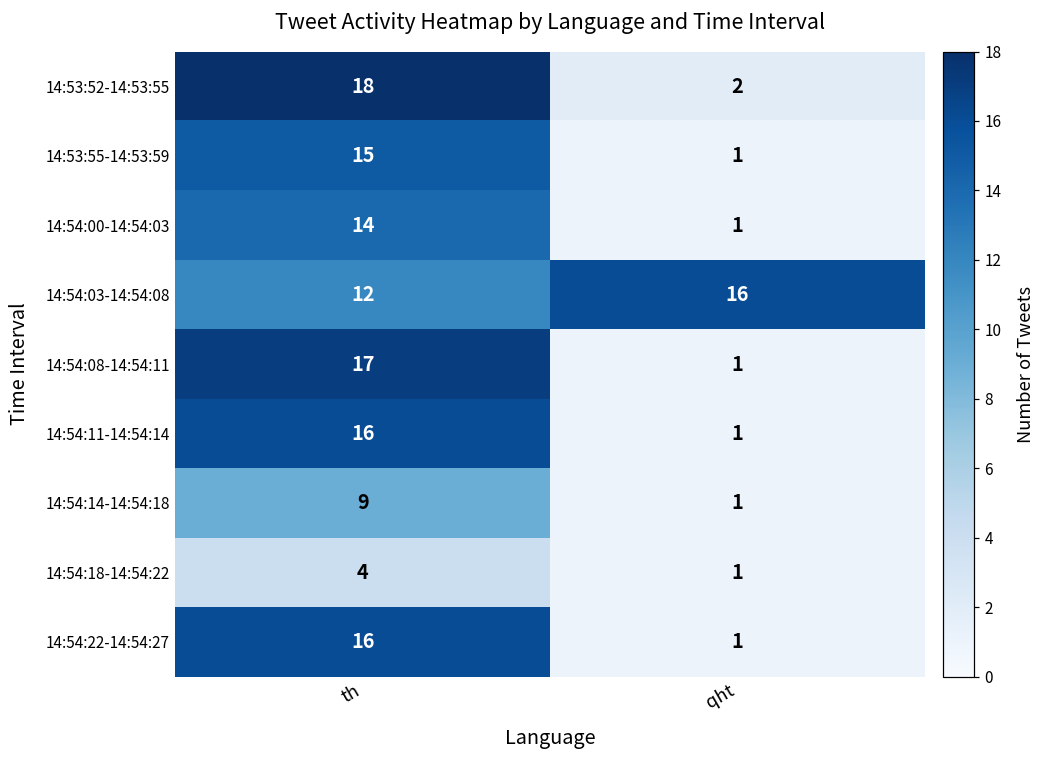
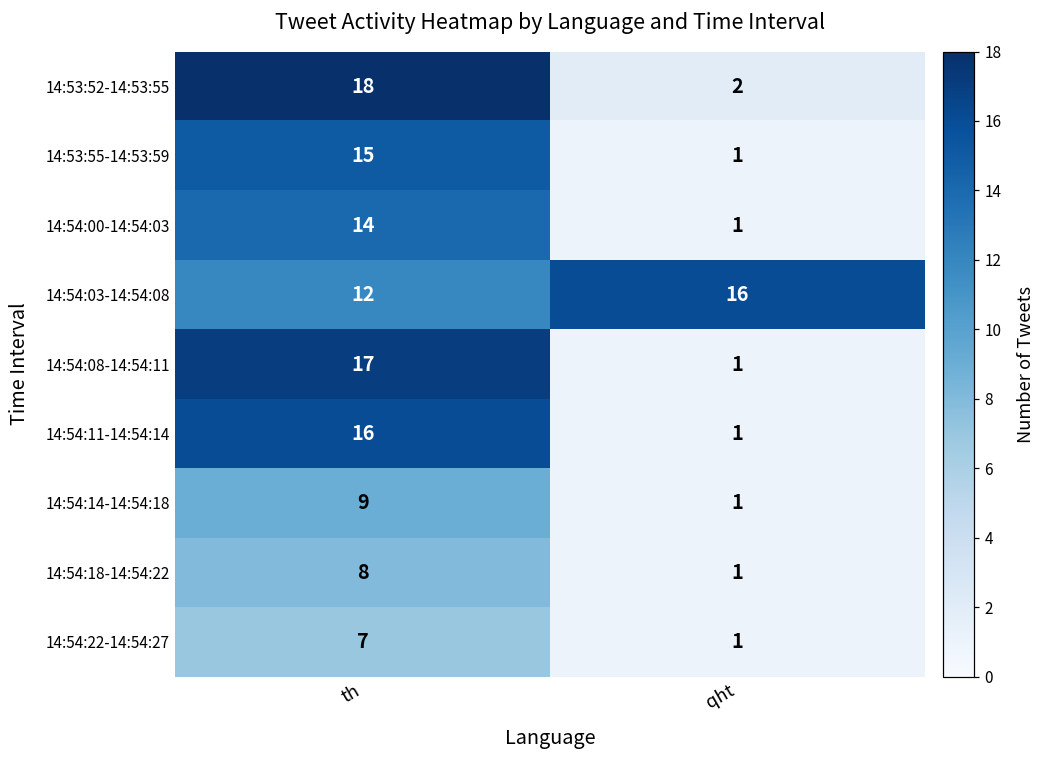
  {
    "14:53:52-14:53:55": {
      "th": 18,
      "qht": 2
    },
    "14:53:55-14:53:59": {
      "th": 15,
      "qht": 1
    },
    "14:54:00-14:54:03": {
      "th": 14,
      "qht": 1
    },
    "14:54:03-14:54:08": {
      "th": 12,
      "qht": 16
    },
    "14:54:08-14:54:11": {
      "th": 17,
      "qht": 1
    },
    "14:54:11-14:54:14": {
      "th": 16,
      "qht": 1
    },
    "14:54:14-14:54:18": {
      "th": 9,
      "qht": 1
    },
    "14:54:18-14:54:22": {
-     "th": 4,
+     "th": 8,
      "qht": 1
    },
    "14:54:22-14:54:27": {
-     "th": 16,
+     "th": 7,
      "qht": 1
    }
  }
